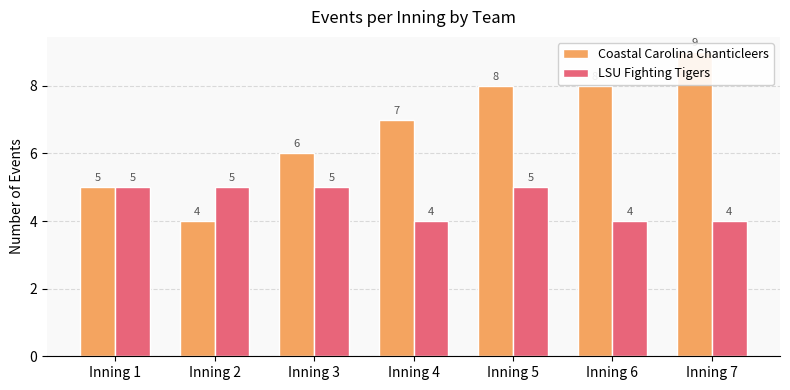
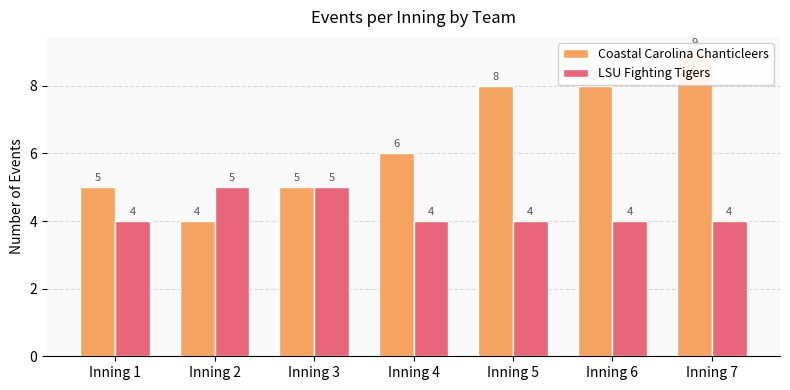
  {
    "Coastal Carolina Chanticleers": {
      "Inning 1": 5,
      "Inning 2": 4,
-     "Inning 3": 6,
-     "Inning 4": 7,
+     "Inning 3": 5,
+     "Inning 4": 6,
      "Inning 5": 8
    },
    "LSU Fighting Tigers": {
-     "Inning 1": 5,
+     "Inning 1": 4,
      "Inning 2": 5,
      "Inning 3": 5,
      "Inning 4": 4,
-     "Inning 5": 5,
+     "Inning 5": 4,
      "Inning 6": 4,
      "Inning 7": 4
    }
  }
